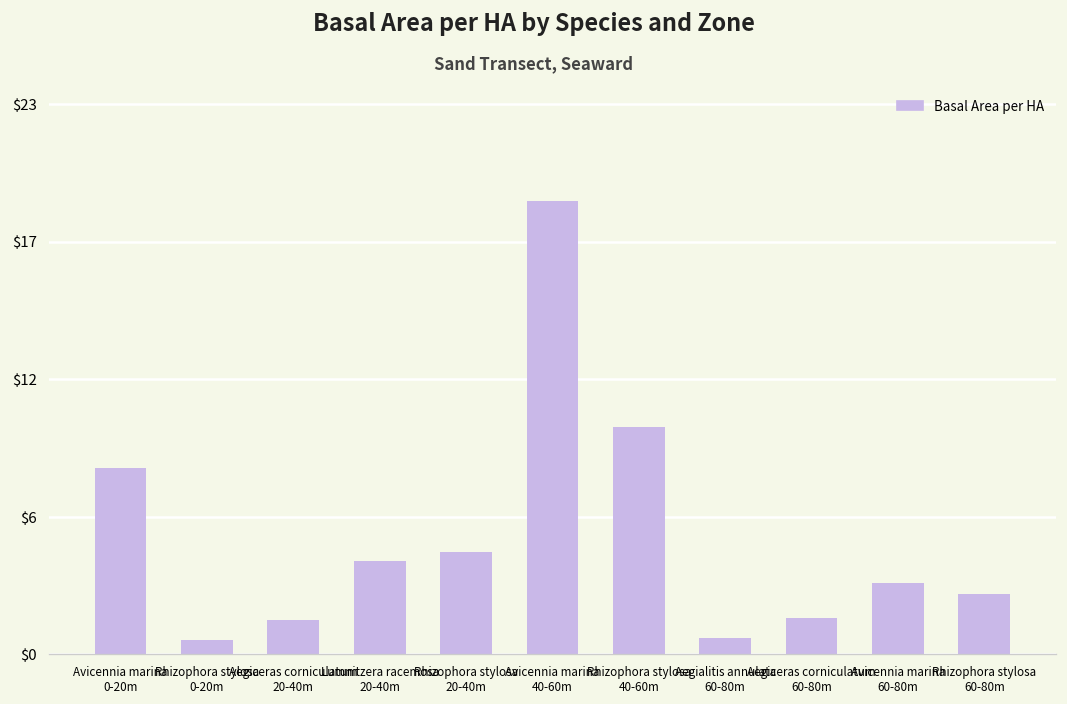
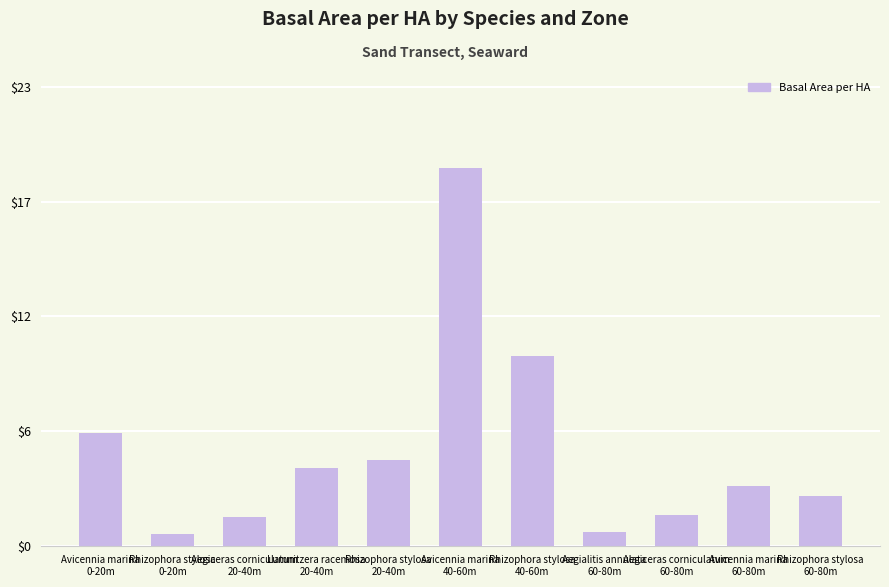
  {
-   "Avicennia marina 0-20m": "$7.8",
+   "Avicennia marina 0-20m": "$5.7",
    "Avicennia marina 40-60m": "$19.0",
    "Rhizophora stylosa 60-80m": "$2.5"
  }
